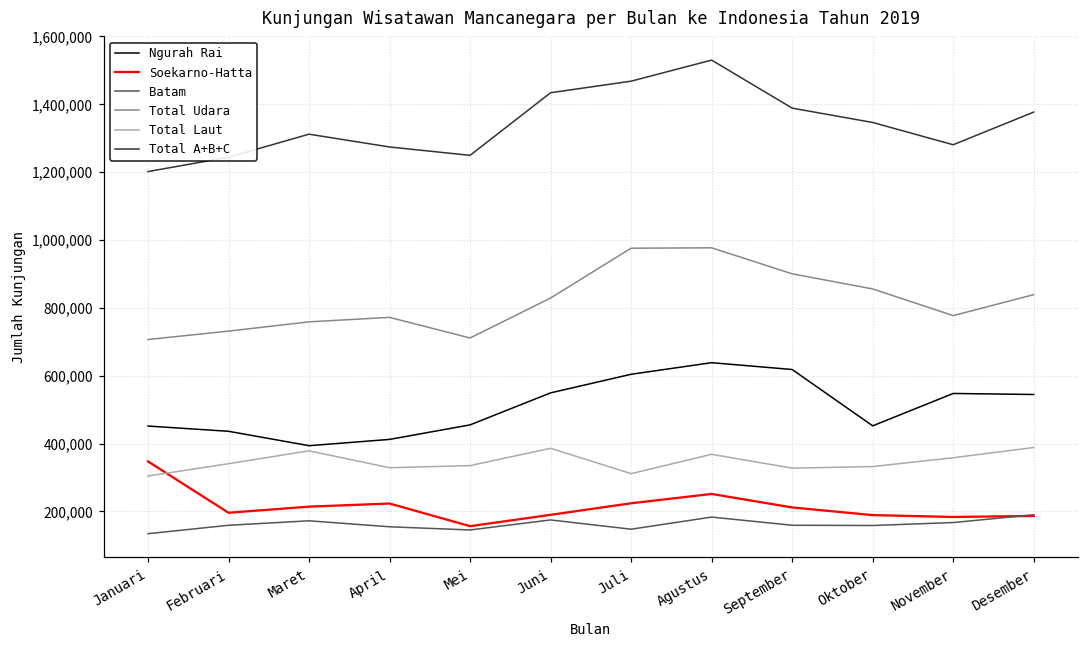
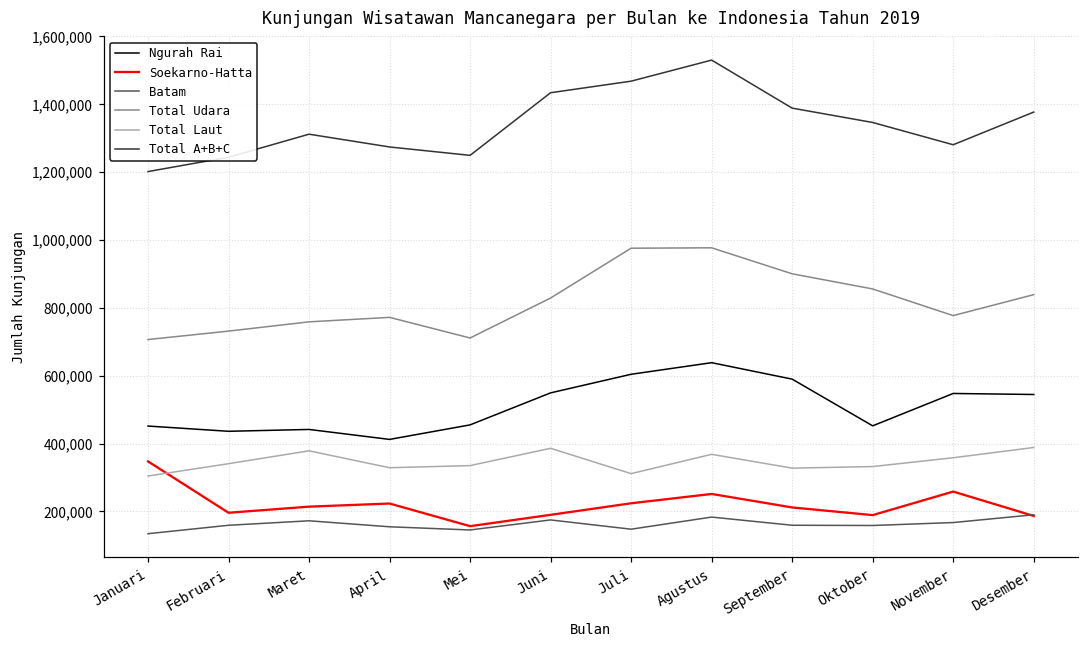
  {
    "Ngurah Rai": {
      "Januari": "450,000",
      "Februari": "440,000",
-     "Maret": "390,000",
+     "Maret": "440,000",
      "April": "410,000",
      "Mei": "460,000",
      "Juni": "550,000",
      "Juli": "600,000",
      "Agustus": "640,000",
-     "September": "620,000",
+     "September": "590,000",
      "Oktober": "450,000",
      "November": "550,000",
      "Desember": "540,000"
    },
    "Soekarno-Hatta": {
      "Januari": "350,000",
      "Februari": "200,000",
      "Maret": "210,000",
      "April": "220,000",
      "Mei": "160,000",
      "Juni": "190,000",
      "Juli": "220,000",
      "Agustus": "250,000",
      "September": "210,000",
      "Oktober": "190,000",
-     "November": "180,000"
+     "November": "260,000"
    }
  }
